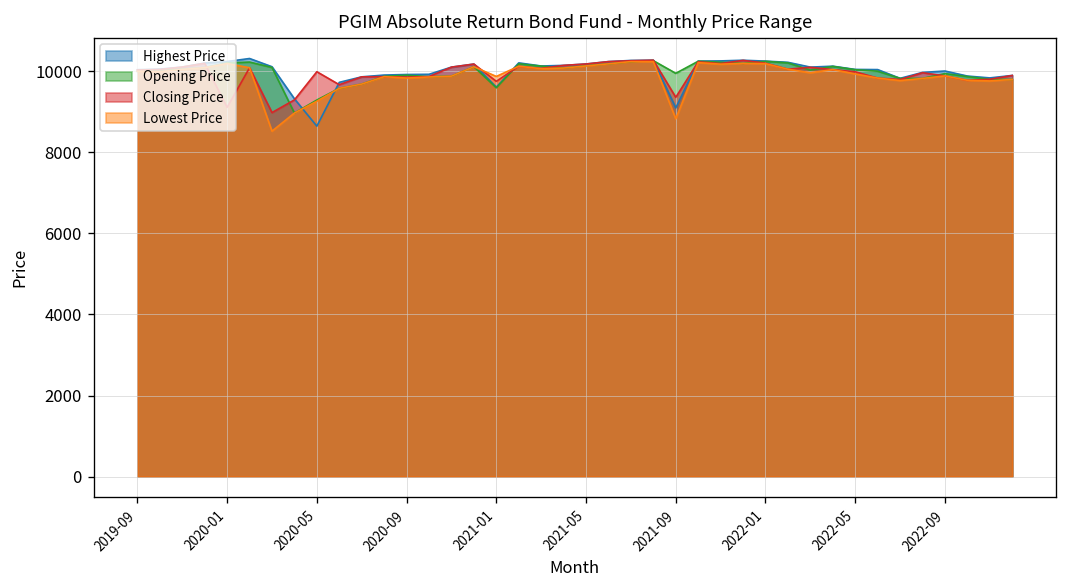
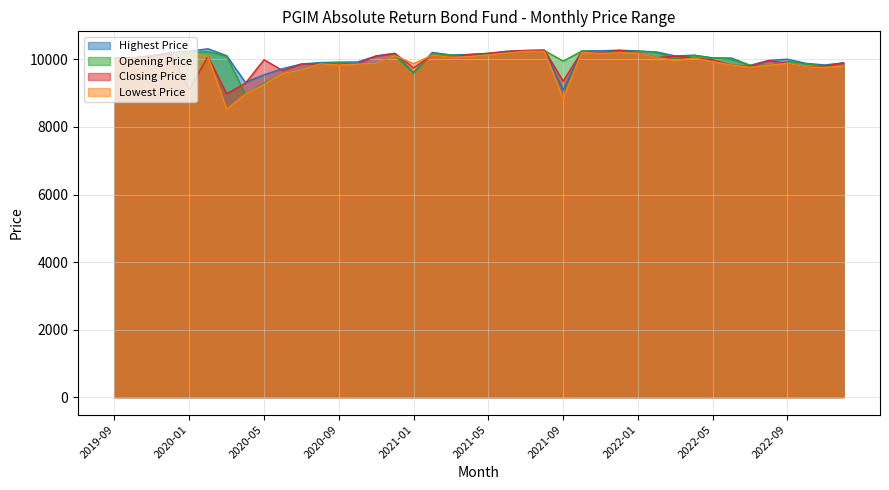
  {
    "Highest Price": {
-     "2020-05": 8600,
+     "2020-05": 9500,
      "2021-09": 9100
    },
    "Opening Price": {
      "2021-09": 10000
    },
    "Closing Price": {
      "2020-05": 10000,
      "2021-01": 9800,
      "2021-09": 9400
    },
    "Lowest Price": {
      "2021-01": 9900,
      "2021-09": 8800
    }
  }
